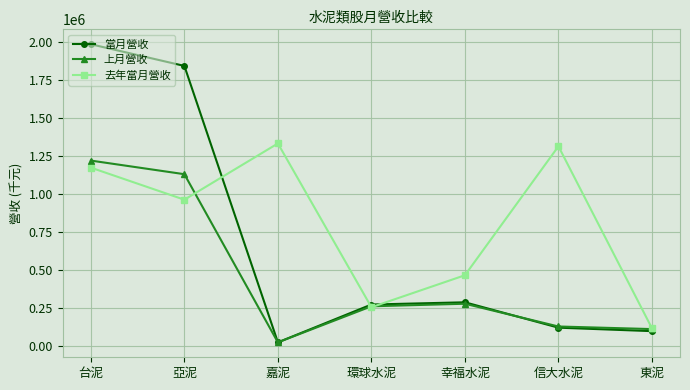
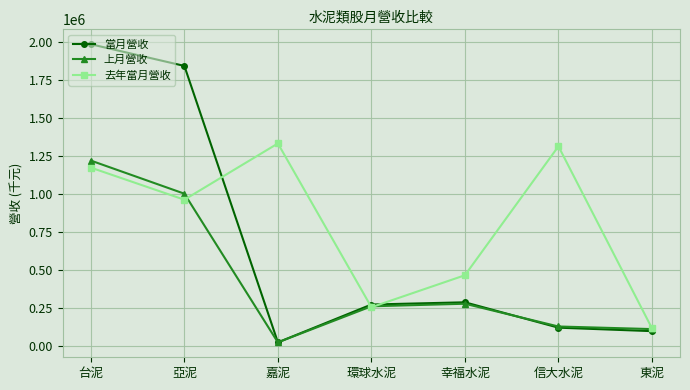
  {
    "當月營收": {
      "亞泥": 1840000
    },
    "上月營收": {
      "台泥": 1220000,
-     "亞泥": 1130000
+     "亞泥": 1000000
    },
    "去年當月營收": {
      "台泥": 1170000,
      "亞泥": 960000,
      "嘉泥": 1330000,
      "幸福水泥": 460000,
      "信大水泥": 1310000
    }
  }
